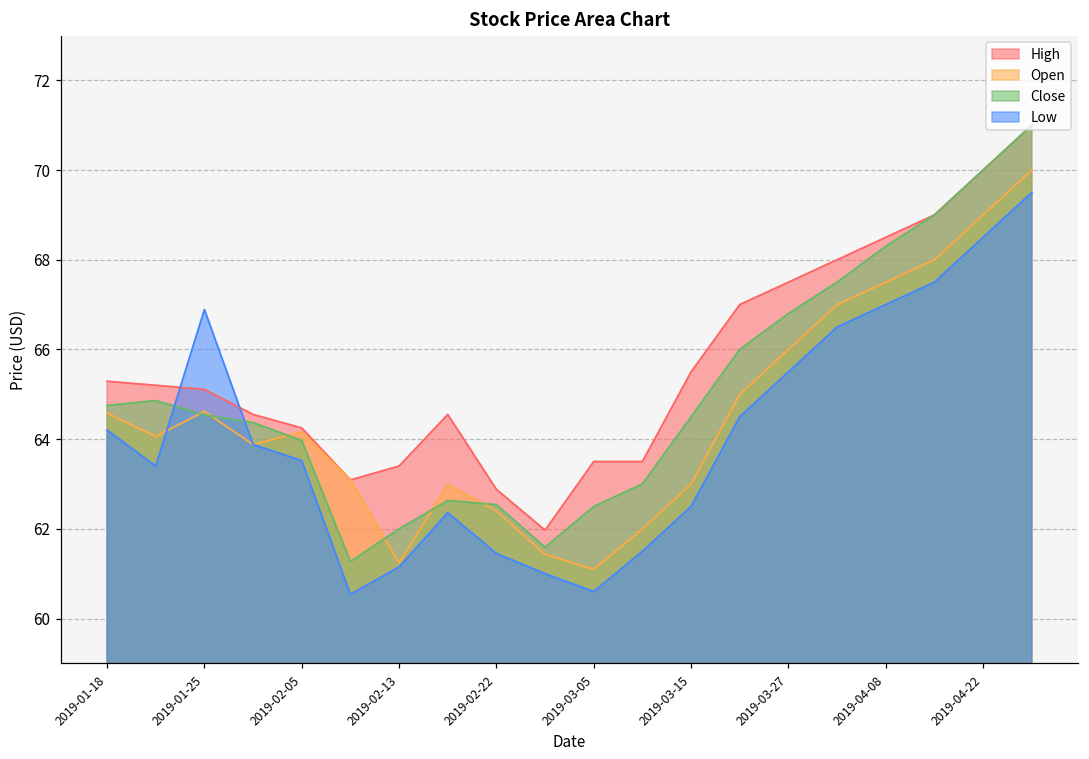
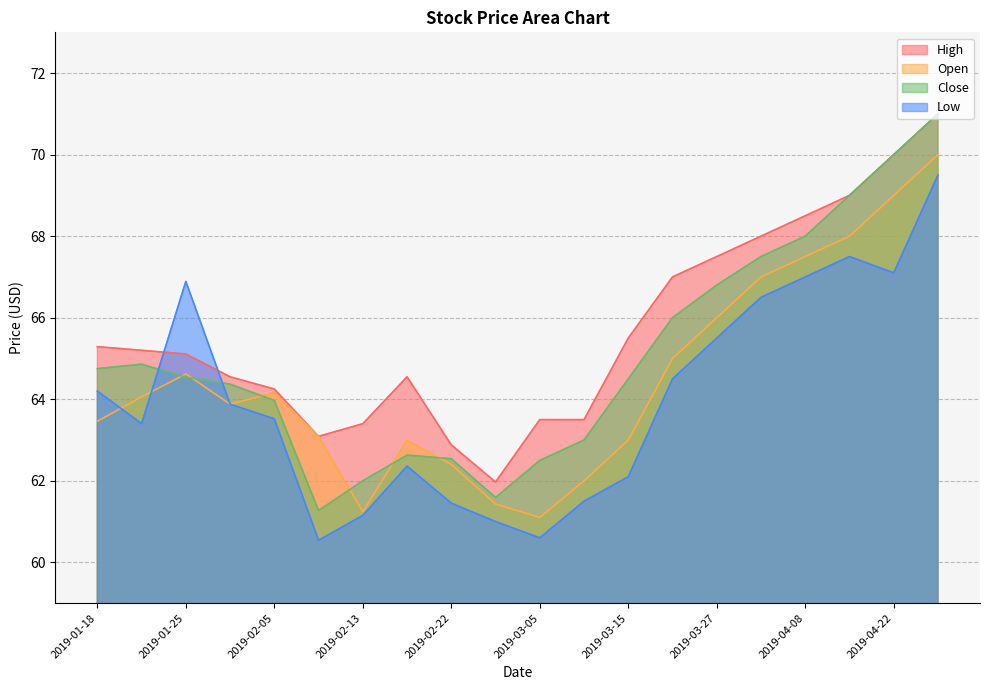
  {
    "High": {
      "2019-01-18": 65.3,
      "2019-01-25": 65.1,
      "2019-02-05": 64.3,
      "2019-02-13": 63.4,
      "2019-02-22": 62.9,
      "2019-03-05": 63.5,
      "2019-03-15": 65.5,
      "2019-03-27": 67.5,
      "2019-04-08": 68.5
    },
    "Open": {
-     "2019-01-18": 64.6,
+     "2019-01-18": 63.5,
      "2019-01-25": 64.6,
      "2019-02-05": 64.2,
      "2019-02-13": 61.2,
      "2019-02-22": 62.4,
      "2019-03-05": 61.1,
      "2019-03-15": 63.0,
      "2019-03-27": 66.0,
      "2019-04-08": 67.5,
      "2019-04-22": 69.0
    },
    "Close": {
      "2019-01-18": 64.8,
      "2019-01-25": 64.5,
      "2019-02-05": 64.0,
      "2019-02-13": 62.0,
      "2019-02-22": 62.5,
      "2019-03-05": 62.5,
      "2019-03-15": 64.5,
      "2019-03-27": 66.8,
-     "2019-04-08": 68.3
+     "2019-04-08": 68.0
    },
    "Low": {
      "2019-01-18": 64.2,
      "2019-01-25": 66.9,
      "2019-02-05": 63.5,
      "2019-02-13": 61.2,
      "2019-02-22": 61.5,
      "2019-03-05": 60.6,
-     "2019-03-15": 62.5,
+     "2019-03-15": 62.1,
      "2019-03-27": 65.5,
      "2019-04-08": 67.0,
-     "2019-04-22": 68.5
+     "2019-04-22": 67.1
    }
  }
